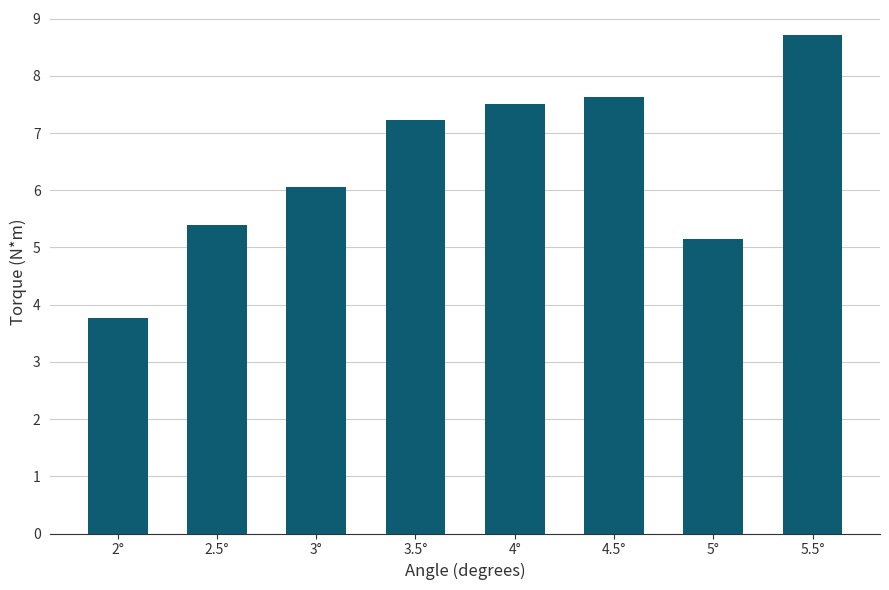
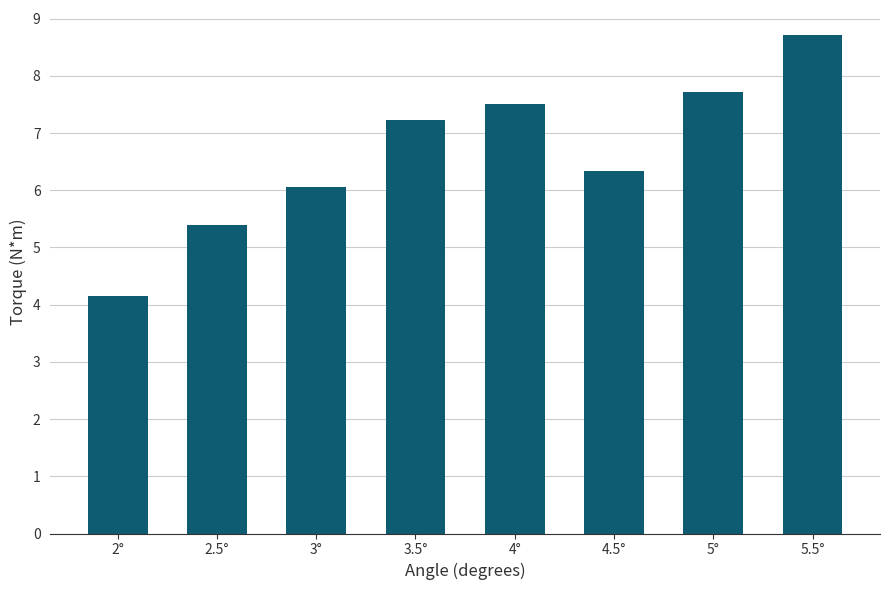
  {
-   "2°": 3.8,
+   "2°": 4.2,
    "2.5°": 5.4,
    "3°": 6.1,
    "3.5°": 7.2,
    "4°": 7.5,
-   "4.5°": 7.6,
-   "5°": 5.1,
+   "4.5°": 6.3,
+   "5°": 7.7,
    "5.5°": 8.7
  }
